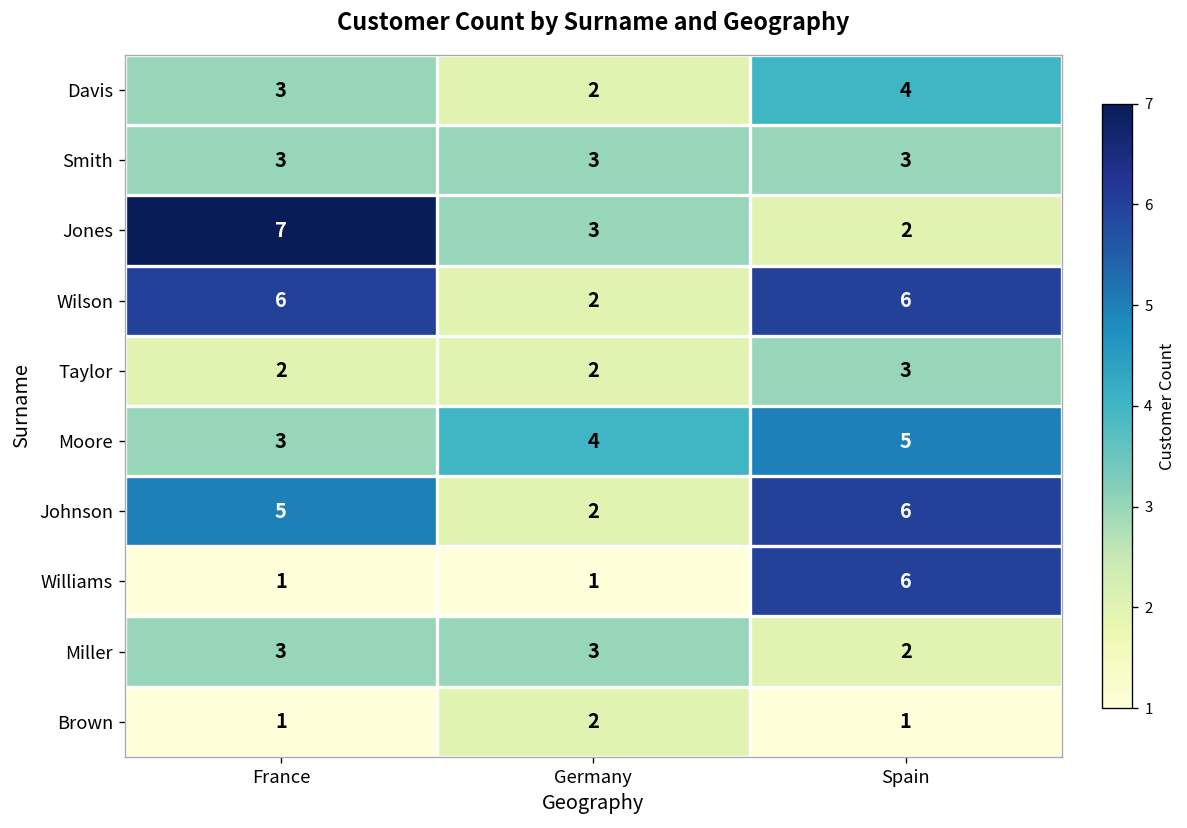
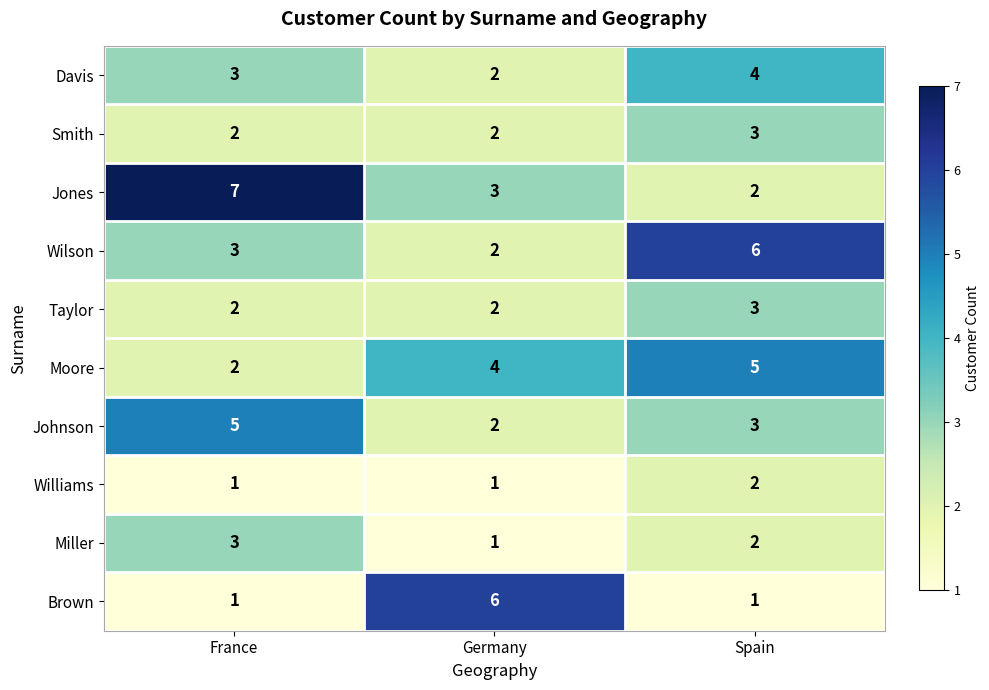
  {
    "Davis": {
      "France": 3,
      "Germany": 2,
      "Spain": 4
    },
    "Smith": {
-     "France": 3,
-     "Germany": 3,
+     "France": 2,
+     "Germany": 2,
      "Spain": 3
    },
    "Jones": {
      "France": 7,
      "Germany": 3,
      "Spain": 2
    },
    "Wilson": {
-     "France": 6,
+     "France": 3,
      "Germany": 2,
      "Spain": 6
    },
    "Taylor": {
      "France": 2,
      "Germany": 2,
      "Spain": 3
    },
    "Moore": {
-     "France": 3,
+     "France": 2,
      "Germany": 4,
      "Spain": 5
    },
    "Johnson": {
      "France": 5,
      "Germany": 2,
-     "Spain": 6
+     "Spain": 3
    },
    "Williams": {
      "France": 1,
      "Germany": 1,
-     "Spain": 6
+     "Spain": 2
    },
    "Miller": {
      "France": 3,
-     "Germany": 3,
+     "Germany": 1,
      "Spain": 2
    },
    "Brown": {
      "France": 1,
-     "Germany": 2,
+     "Germany": 6,
      "Spain": 1
    }
  }
